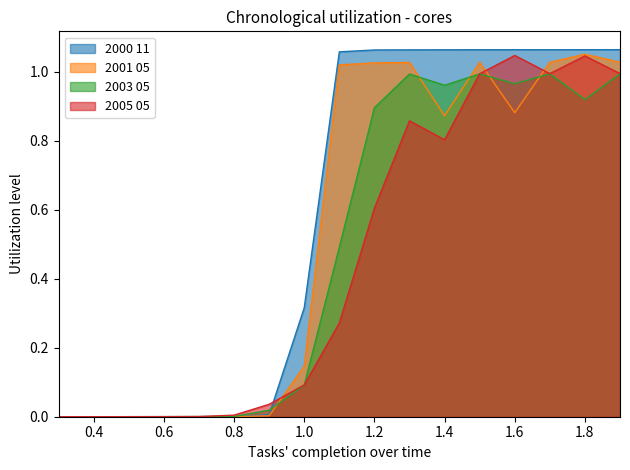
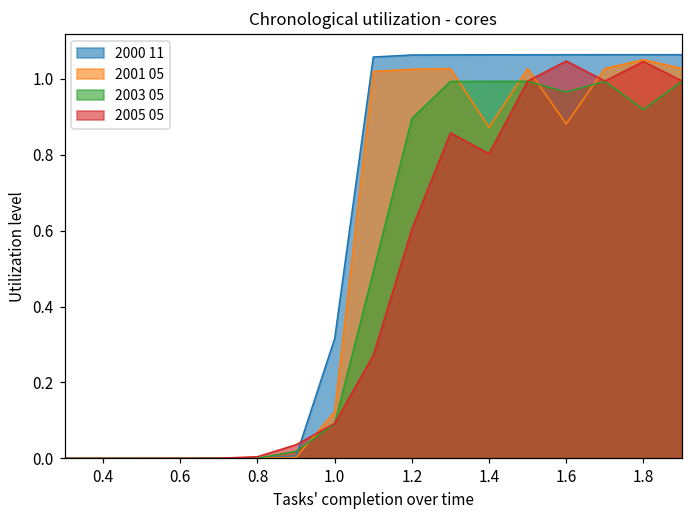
  {
    "2000 11": {
      "1.0": 0.32,
      "1.2": 1.06,
      "1.4": 1.06,
      "1.6": 1.06,
      "1.8": 1.06
    },
    "2001 05": {
-     "1.0": 0.15,
+     "1.0": 0.12,
      "1.2": 1.03,
      "1.4": 0.87,
      "1.6": 0.88
    },
    "2003 05": {
      "1.2": 0.90,
-     "1.4": 0.96,
+     "1.4": 0.99,
      "1.6": 0.97,
      "1.8": 0.92
    },
    "2005 05": {
      "1.2": 0.60,
      "1.4": 0.80,
      "1.6": 1.05
    }
  }
